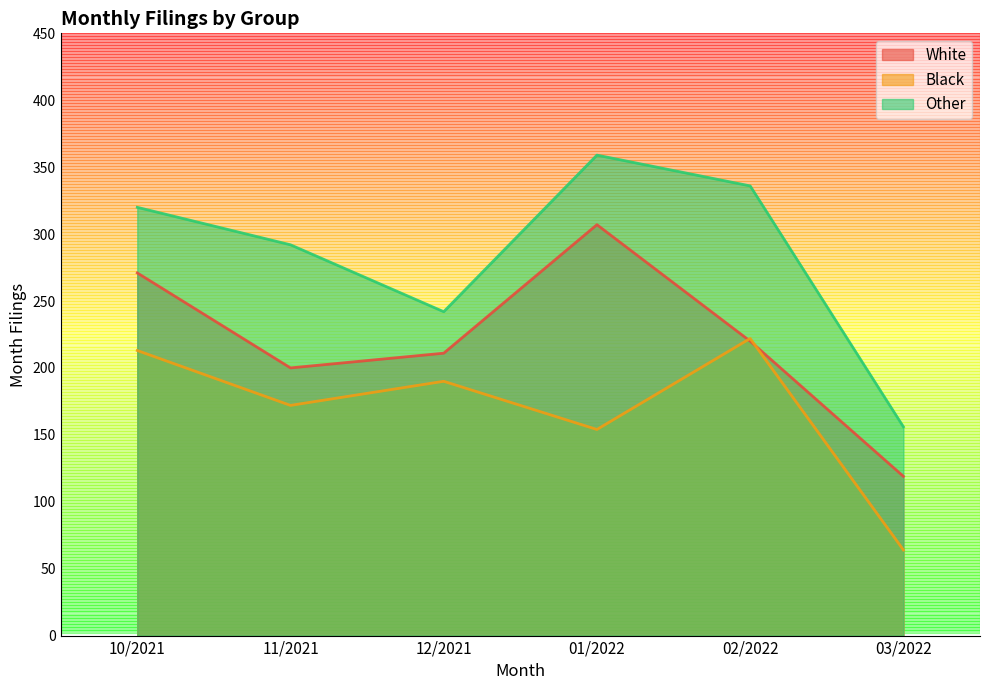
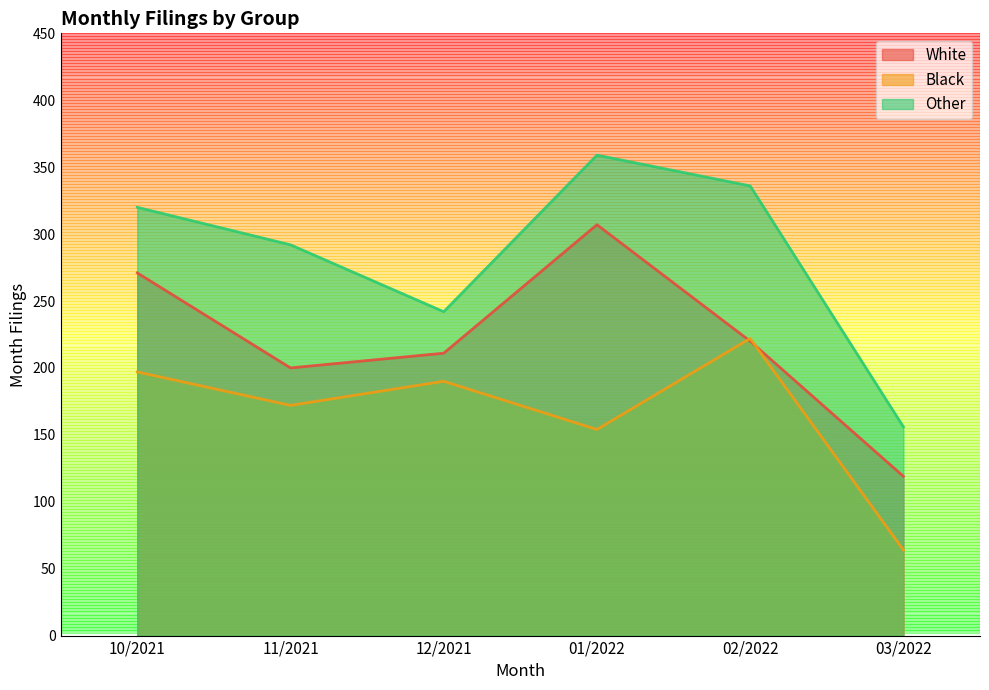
  {
    "White": {
      "10/2021": 271,
      "11/2021": 200,
      "12/2021": 211,
      "01/2022": 307,
      "02/2022": 220,
      "03/2022": 119
    },
    "Black": {
-     "10/2021": 213,
+     "10/2021": 197,
      "11/2021": 172,
      "12/2021": 190,
      "01/2022": 154,
      "02/2022": 222,
      "03/2022": 64
    },
    "Other": {
      "10/2021": 320,
      "11/2021": 292,
      "12/2021": 242,
      "01/2022": 359,
      "02/2022": 336,
      "03/2022": 156
    }
  }
